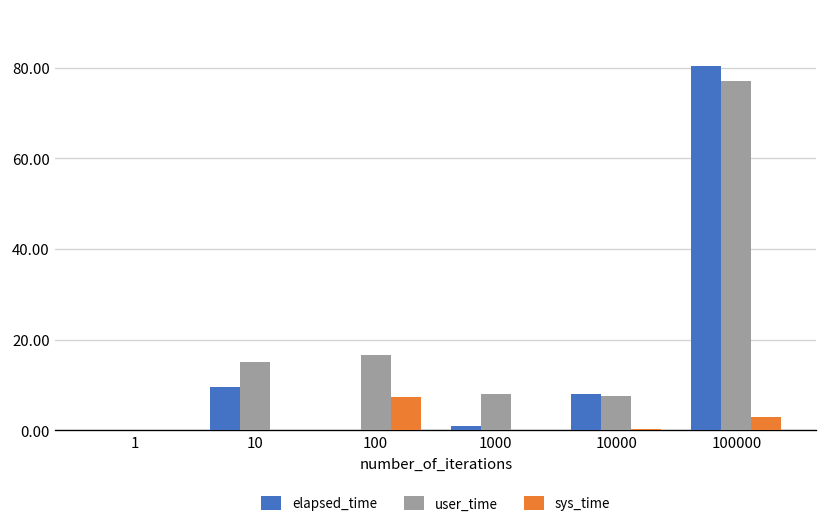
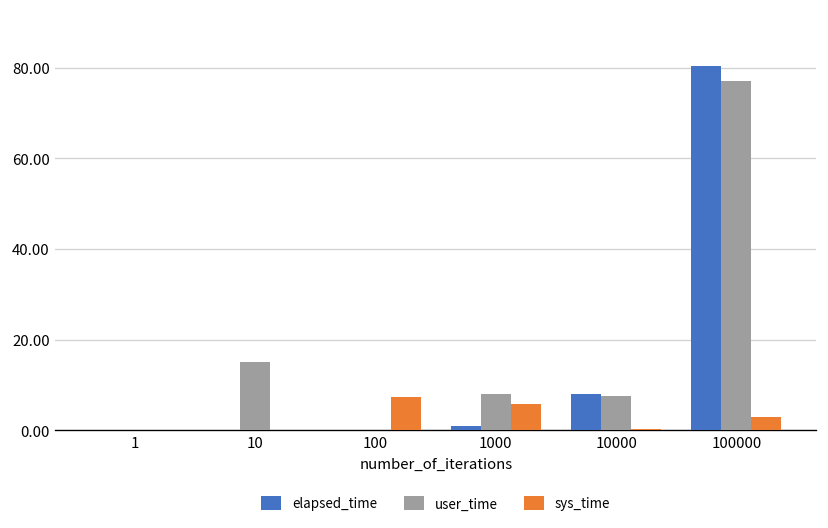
  {
    "elapsed_time": {
      "1": 0,
-     "10": 10,
+     "10": 0,
      "1000": 1,
      "10000": 8,
      "100000": 80
    },
    "user_time": {
      "1": 0,
      "10": 15,
-     "100": 17,
+     "100": 0,
      "1000": 8,
      "10000": 8,
      "100000": 77
    },
    "sys_time": {
      "1": 0,
      "10": 0,
      "100": 7,
-     "1000": 0,
+     "1000": 6,
      "100000": 3
    }
  }
